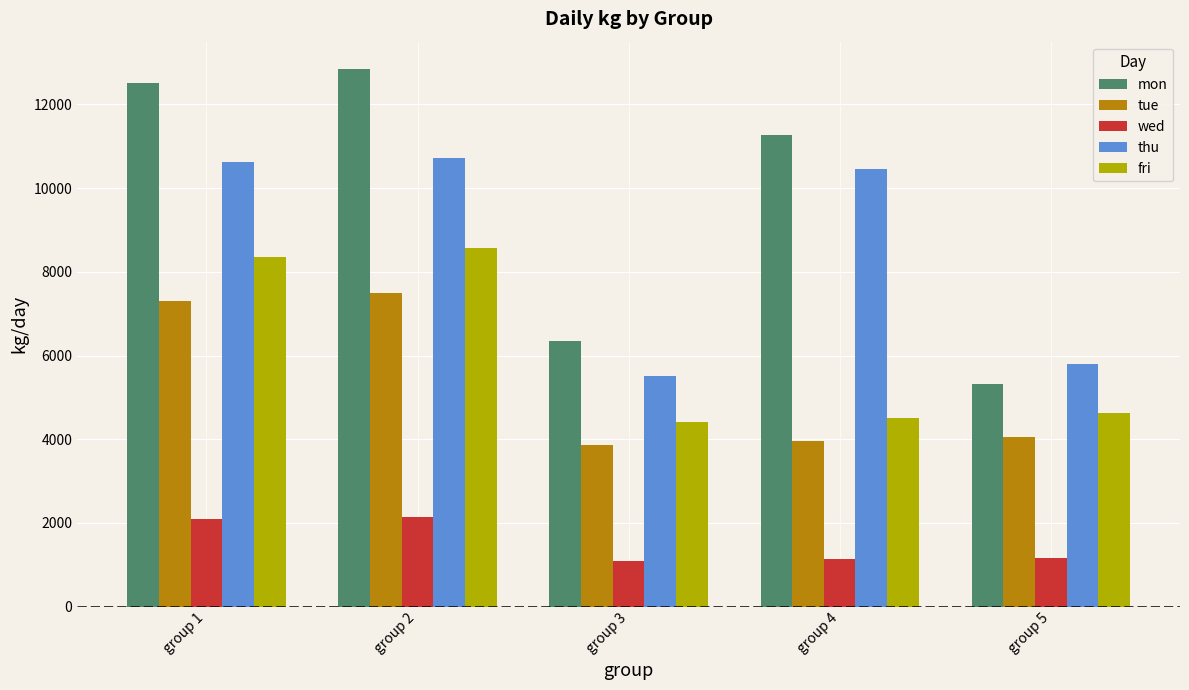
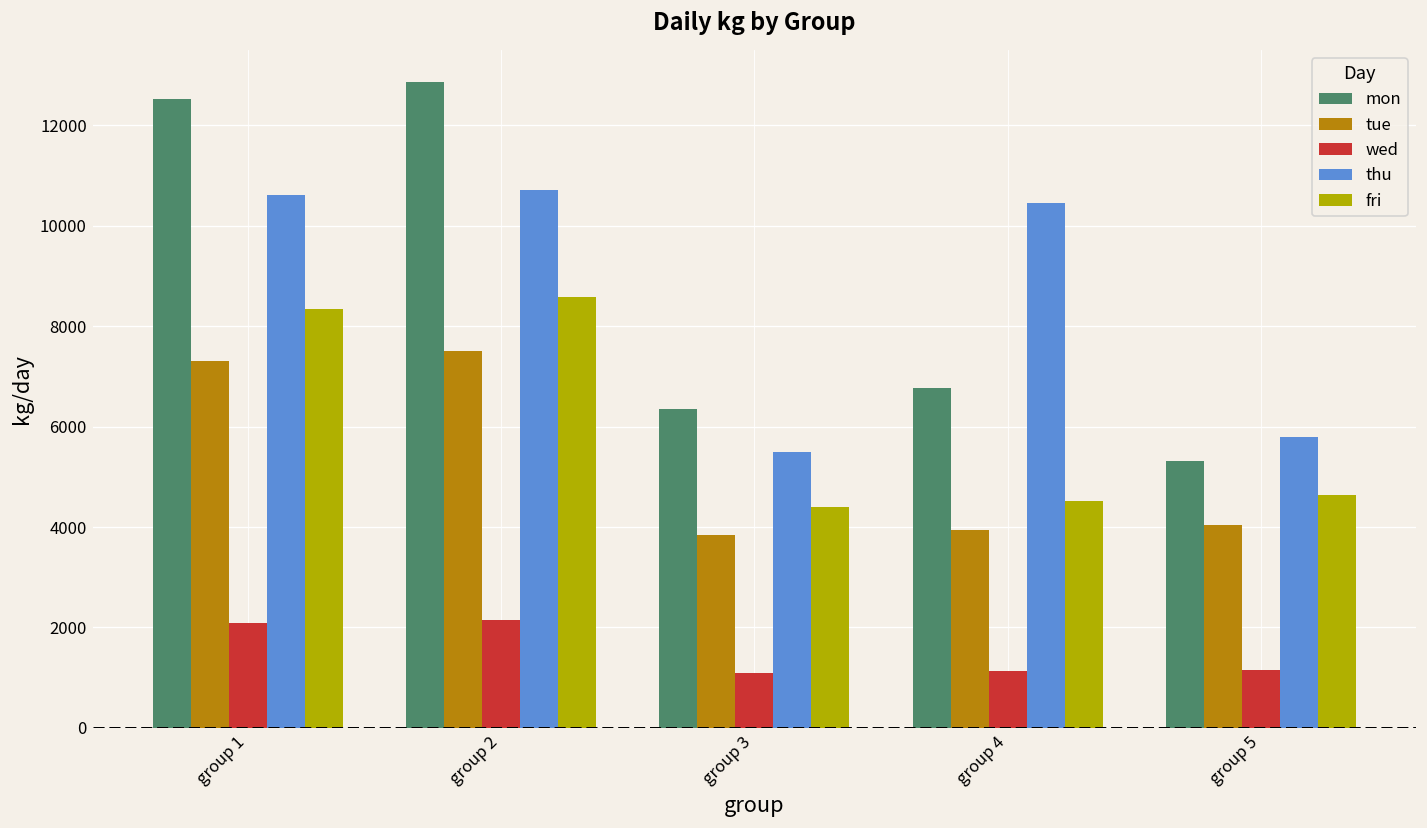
  {
    "mon": {
      "group 1": 12500,
      "group 2": 12900,
      "group 3": 6400,
-     "group 4": 11300,
+     "group 4": 6800,
      "group 5": 5300
    },
    "wed": {
      "group 1": 2100,
      "group 2": 2100,
      "group 3": 1100,
      "group 4": 1100,
      "group 5": 1200
    },
    "thu": {
      "group 1": 10600,
      "group 2": 10700,
      "group 3": 5500,
      "group 4": 10500,
      "group 5": 5800
    }
  }
